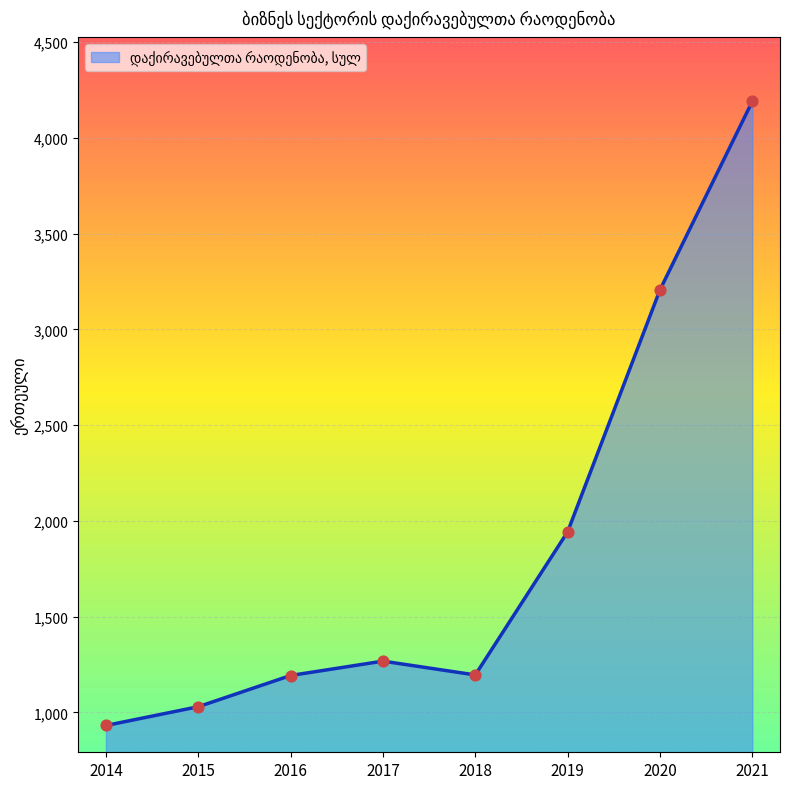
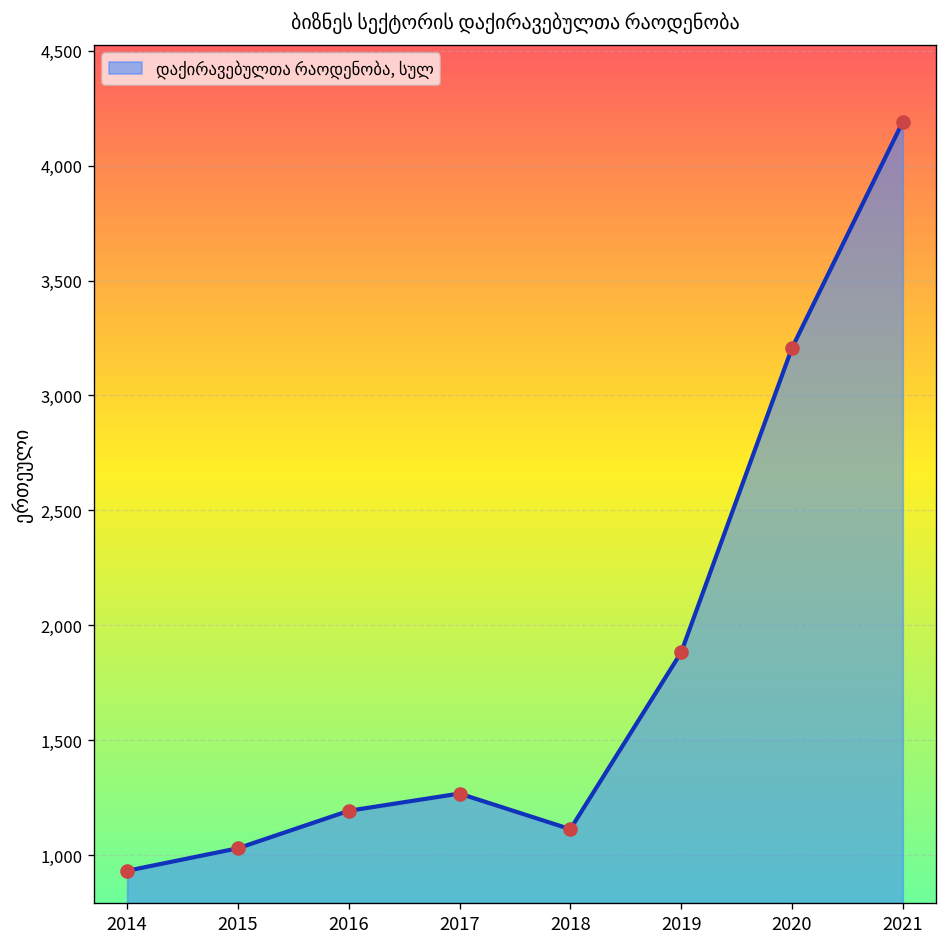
  {
    "2014": "930",
    "2015": "1,030",
    "2016": "1,190",
    "2017": "1,270",
-   "2018": "1,200",
-   "2019": "1,940",
+   "2018": "1,110",
+   "2019": "1,880",
    "2020": "3,210",
    "2021": "4,190"
  }
